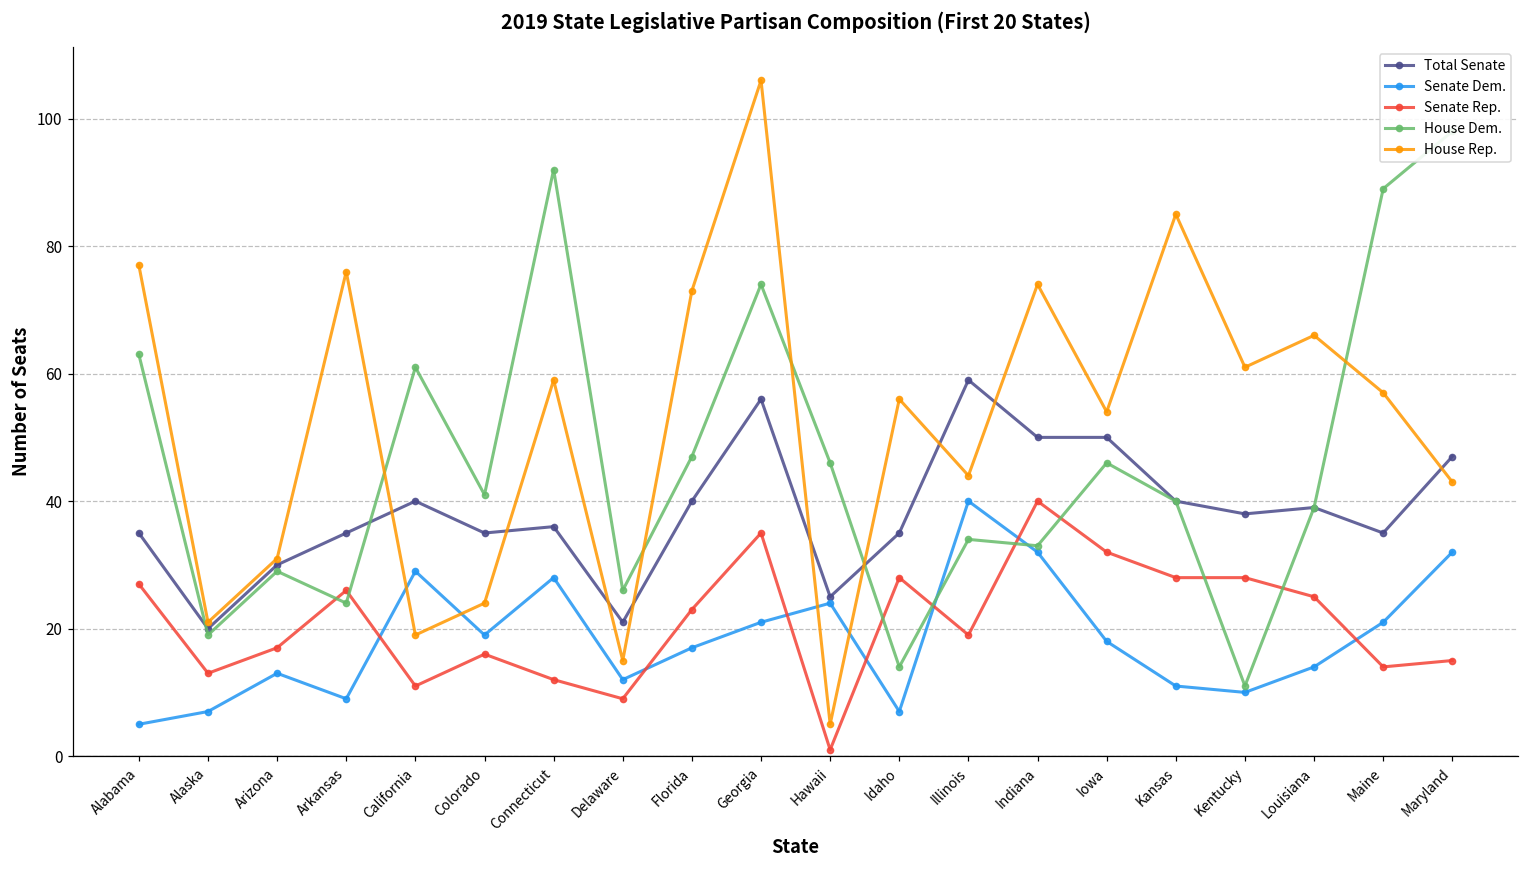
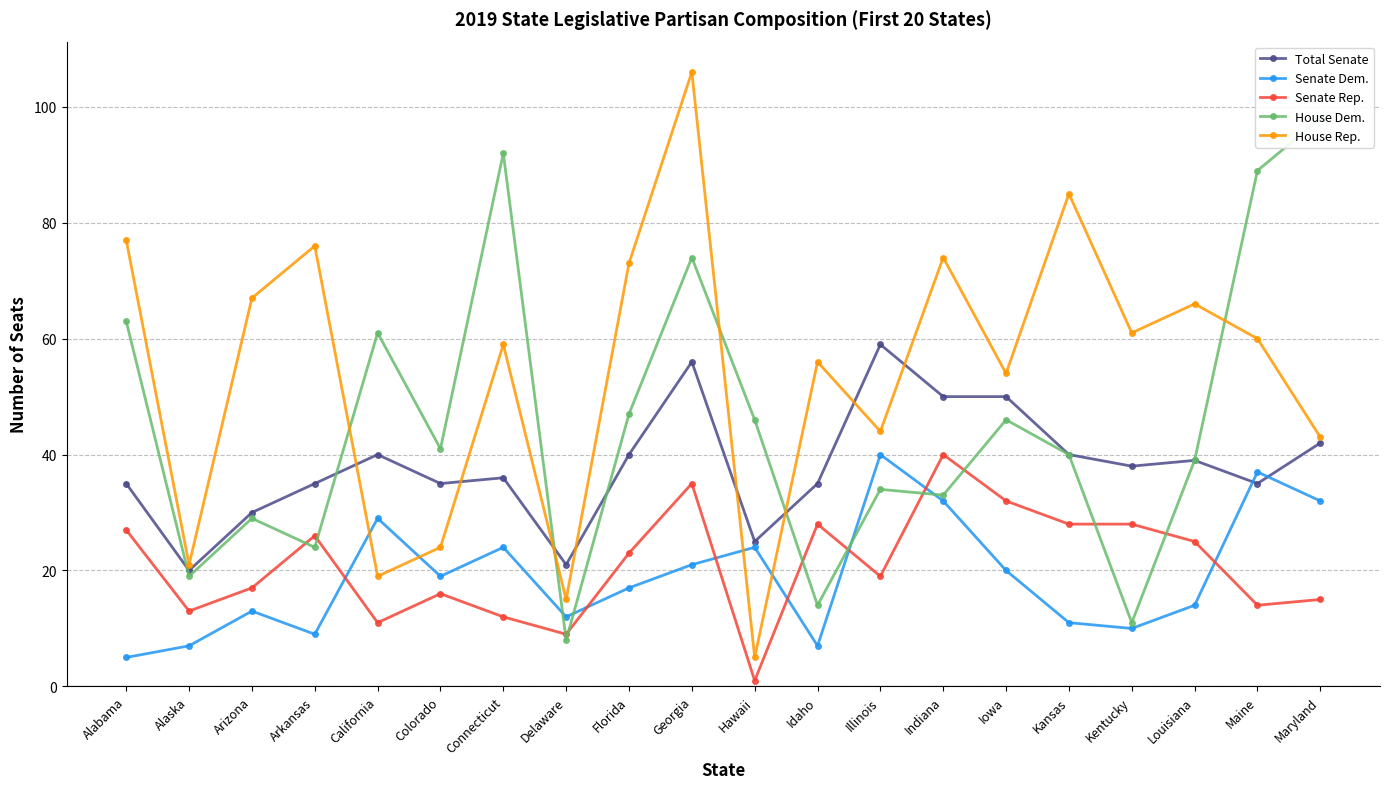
  {
    "Total Senate": {
      "Alabama": 35,
      "Alaska": 20,
      "Arizona": 30,
      "Arkansas": 35,
      "California": 40,
      "Colorado": 35,
      "Connecticut": 36,
      "Delaware": 21,
      "Florida": 40,
      "Georgia": 56,
      "Hawaii": 25,
      "Idaho": 35,
      "Illinois": 59,
      "Indiana": 50,
      "Iowa": 50,
      "Kentucky": 38,
      "Maine": 35,
-     "Maryland": 47
+     "Maryland": 42
    },
    "Senate Dem.": {
      "Alabama": 5,
      "Alaska": 7,
      "Arizona": 13,
      "Arkansas": 9,
      "California": 29,
      "Colorado": 19,
-     "Connecticut": 28,
+     "Connecticut": 24,
      "Delaware": 12,
      "Florida": 17,
      "Georgia": 21,
      "Hawaii": 24,
      "Idaho": 7,
      "Illinois": 40,
      "Indiana": 32,
-     "Iowa": 18,
+     "Iowa": 20,
      "Kansas": 11,
      "Kentucky": 10,
      "Louisiana": 14,
-     "Maine": 21,
+     "Maine": 37,
      "Maryland": 32
    },
    "Senate Rep.": {
      "Alabama": 27,
      "Alaska": 13,
      "Arizona": 17,
      "Arkansas": 26,
      "California": 11,
      "Colorado": 16,
      "Connecticut": 12,
      "Delaware": 9,
      "Florida": 23,
      "Georgia": 35,
      "Hawaii": 1,
      "Idaho": 28,
      "Illinois": 19,
      "Indiana": 40,
      "Iowa": 32,
      "Kansas": 28,
      "Kentucky": 28,
      "Louisiana": 25,
      "Maine": 14,
      "Maryland": 15
    },
    "House Dem.": {
      "Alabama": 63,
      "Alaska": 19,
      "Arizona": 29,
      "Arkansas": 24,
      "California": 61,
      "Colorado": 41,
      "Connecticut": 92,
-     "Delaware": 26,
+     "Delaware": 8,
      "Florida": 47,
      "Georgia": 74,
      "Hawaii": 46,
      "Idaho": 14,
      "Illinois": 34,
      "Indiana": 33,
      "Iowa": 46,
      "Kentucky": 11,
      "Maine": 89
    },
    "House Rep.": {
      "Alabama": 77,
      "Alaska": 21,
-     "Arizona": 31,
+     "Arizona": 67,
      "Arkansas": 76,
      "California": 19,
      "Colorado": 24,
      "Connecticut": 59,
      "Delaware": 15,
      "Florida": 73,
      "Georgia": 106,
      "Hawaii": 5,
      "Idaho": 56,
      "Illinois": 44,
      "Indiana": 74,
      "Iowa": 54,
      "Kansas": 85,
      "Kentucky": 61,
      "Louisiana": 66,
-     "Maine": 57,
+     "Maine": 60,
      "Maryland": 43
    }
  }
